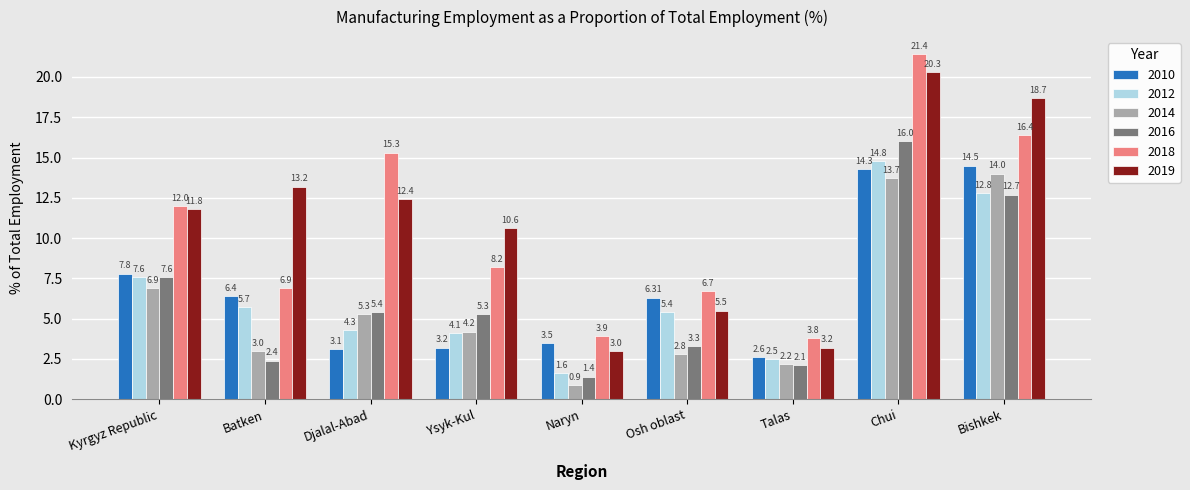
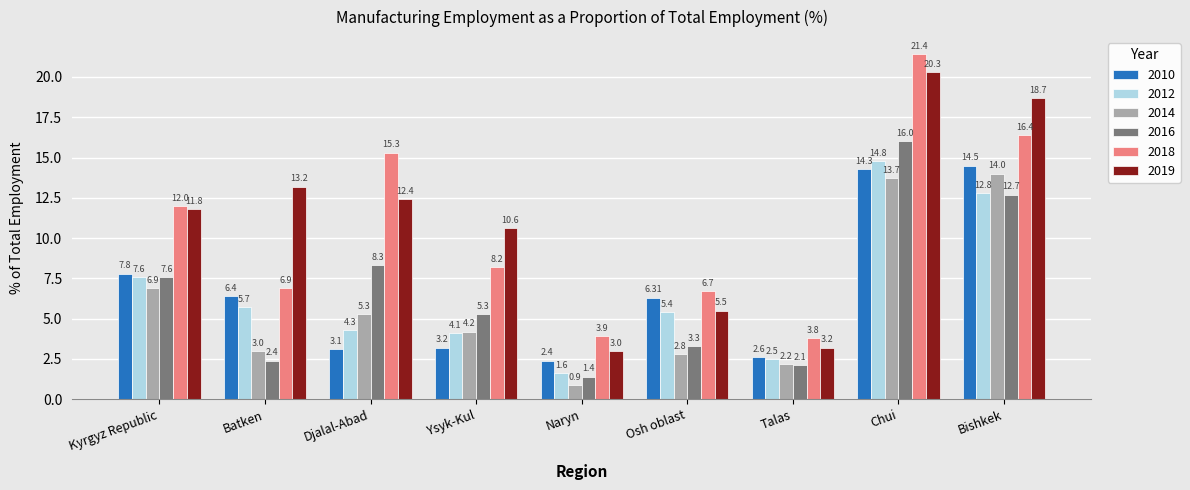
  {
    "2010": {
      "Kyrgyz Republic": 7.8,
      "Batken": 6.4,
      "Djalal-Abad": 3.1,
      "Ysyk-Kul": 3.2,
-     "Naryn": 3.5,
+     "Naryn": 2.4,
      "Osh oblast": 6.31,
      "Talas": 2.6,
      "Chui": 14.3,
      "Bishkek": 14.5
    },
    "2012": {
      "Kyrgyz Republic": 7.6,
      "Batken": 5.7,
      "Djalal-Abad": 4.3,
      "Ysyk-Kul": 4.1,
      "Naryn": 1.6,
      "Osh oblast": 5.4,
      "Talas": 2.5,
      "Chui": 14.8,
      "Bishkek": 12.8
    },
    "2014": {
      "Kyrgyz Republic": 6.9,
      "Batken": 3.0,
      "Djalal-Abad": 5.3,
      "Ysyk-Kul": 4.2,
      "Naryn": 0.9,
      "Osh oblast": 2.8,
      "Talas": 2.2,
      "Chui": 13.7,
      "Bishkek": 14.0
    },
    "2016": {
      "Kyrgyz Republic": 7.6,
      "Batken": 2.4,
-     "Djalal-Abad": 5.4,
+     "Djalal-Abad": 8.3,
      "Ysyk-Kul": 5.3,
      "Naryn": 1.4,
      "Osh oblast": 3.3,
      "Talas": 2.1,
      "Chui": 16.0,
      "Bishkek": 12.7
    },
    "2018": {
      "Kyrgyz Republic": 12.0,
      "Batken": 6.9,
      "Djalal-Abad": 15.3,
      "Ysyk-Kul": 8.2,
      "Naryn": 3.9,
      "Osh oblast": 6.7,
      "Talas": 3.8,
      "Chui": 21.4,
      "Bishkek": 16.4
    },
    "2019": {
      "Kyrgyz Republic": 11.8,
      "Batken": 13.2,
      "Djalal-Abad": 12.4,
      "Ysyk-Kul": 10.6,
      "Naryn": 3.0,
      "Osh oblast": 5.5,
      "Talas": 3.2,
      "Chui": 20.3,
      "Bishkek": 18.7
    }
  }
